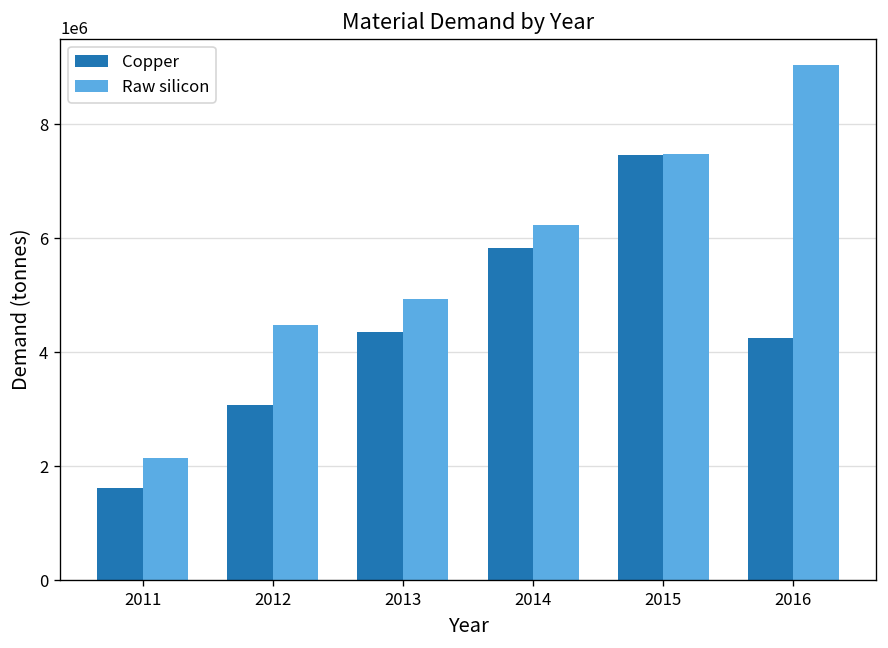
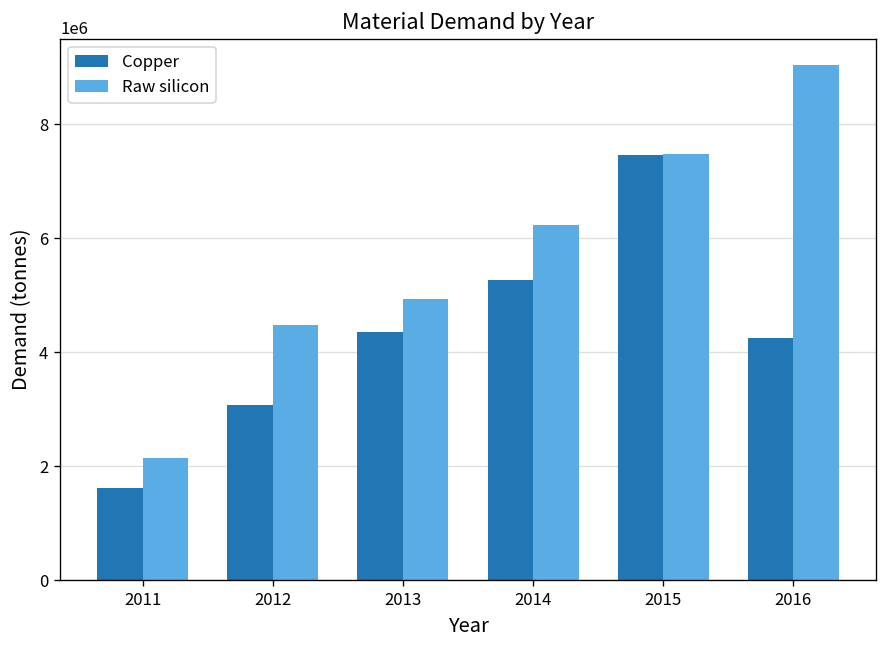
  {
    "Copper": {
      "2011": 1600000,
      "2012": 3100000,
      "2013": 4400000,
-     "2014": 5800000,
+     "2014": 5300000,
      "2015": 7500000,
      "2016": 4300000
    },
    "Raw silicon": {
      "2011": 2200000,
      "2012": 4500000,
      "2013": 4900000,
      "2014": 6200000,
      "2015": 7500000,
      "2016": 9000000
    }
  }
